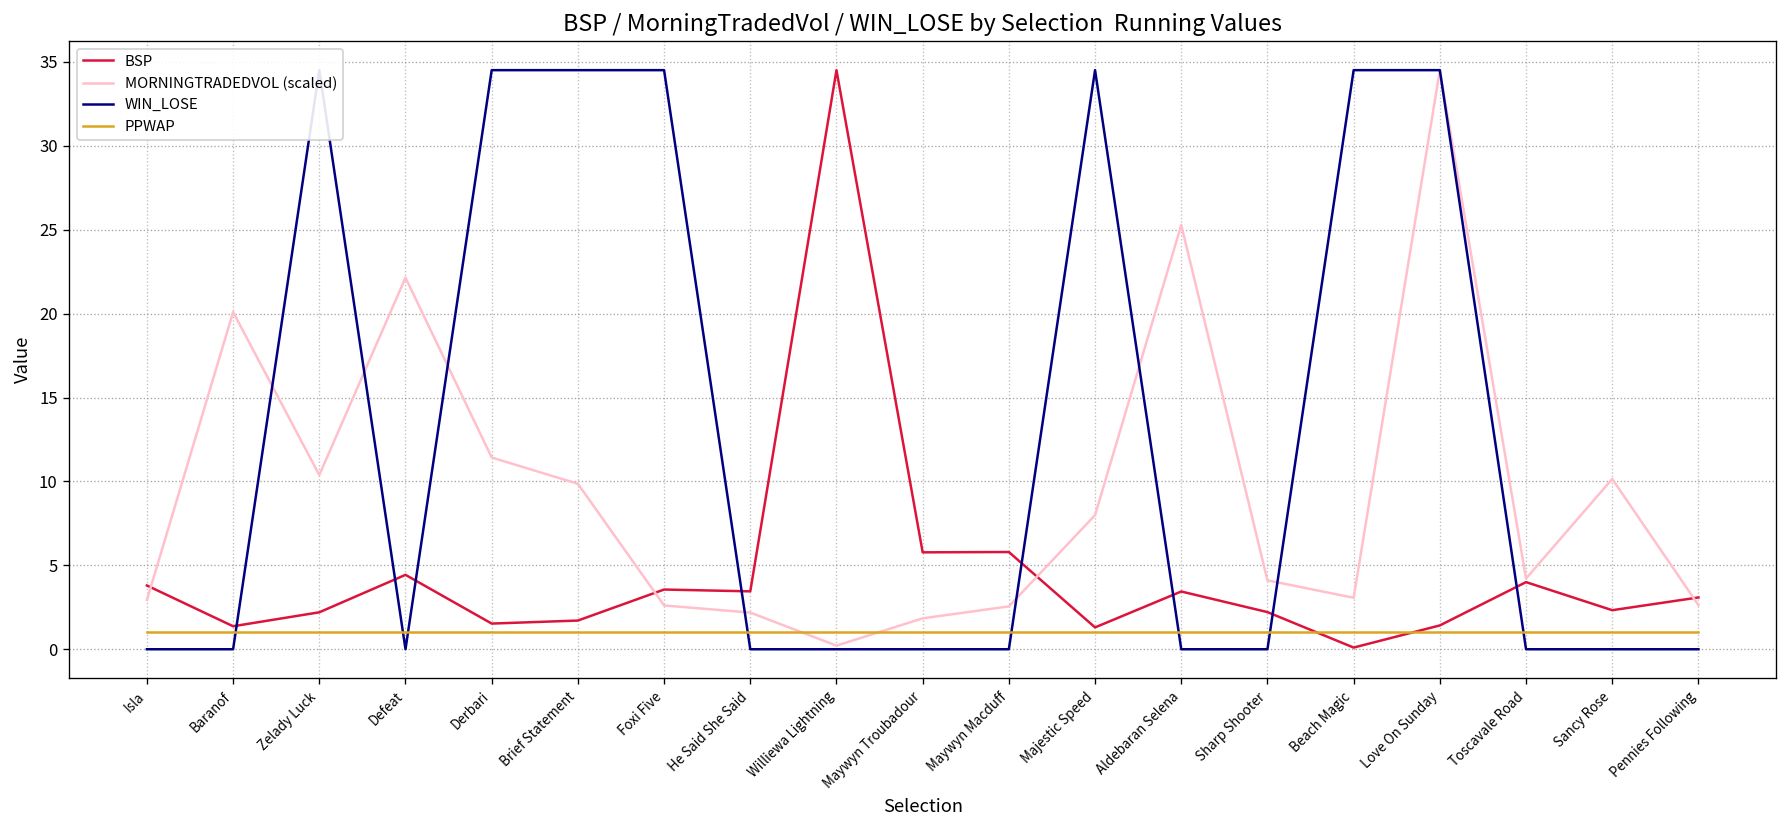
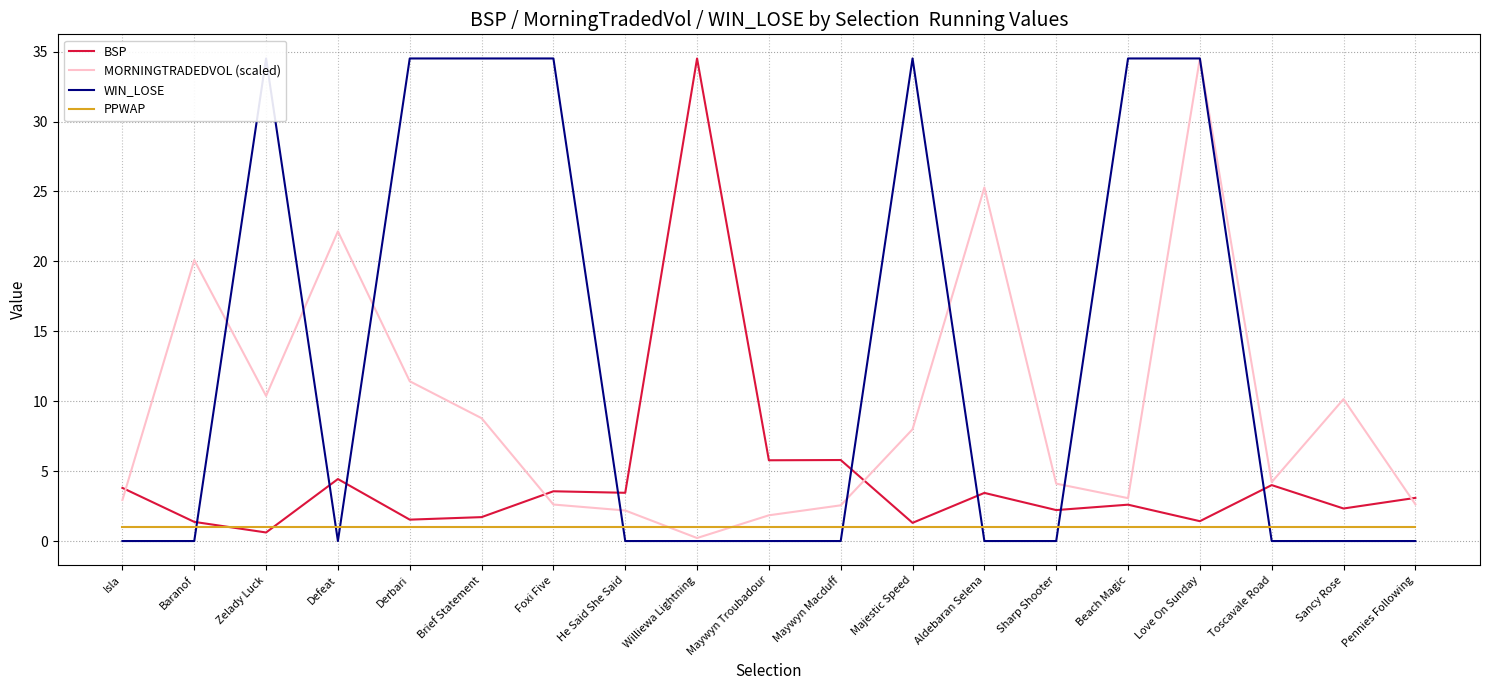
  {
    "BSP": {
      "Isla": 3.8,
      "Baranof": 1.4,
-     "Zelady Luck": 2.2,
+     "Zelady Luck": 0.6,
      "Defeat": 4.4,
      "Derbari": 1.5,
      "Brief Statement": 1.7,
      "Foxi Five": 3.6,
      "He Said She Said": 3.4,
      "Williewa Lightning": 34.5,
      "Maywyn Troubadour": 5.8,
      "Maywyn Macduff": 5.8,
      "Majestic Speed": 1.3,
      "Aldebaran Selena": 3.4,
      "Sharp Shooter": 2.2,
-     "Beach Magic": 0.1,
+     "Beach Magic": 2.6,
      "Love On Sunday": 1.4,
      "Toscavale Road": 4.0,
      "Sancy Rose": 2.3,
      "Pennies Following": 3.1
    },
    "MORNINGTRADEDVOL (scaled)": {
      "Isla": 2.9,
      "Baranof": 20.1,
      "Zelady Luck": 10.4,
      "Defeat": 22.1,
      "Derbari": 11.4,
-     "Brief Statement": 9.9,
+     "Brief Statement": 8.8,
      "Foxi Five": 2.6,
      "He Said She Said": 2.2,
      "Williewa Lightning": 0.2,
      "Maywyn Troubadour": 1.8,
      "Maywyn Macduff": 2.6,
      "Majestic Speed": 8.0,
      "Aldebaran Selena": 25.3,
      "Sharp Shooter": 4.1,
      "Beach Magic": 3.1,
      "Toscavale Road": 4.2,
      "Sancy Rose": 10.1,
      "Pennies Following": 2.6
    },
    "WIN_LOSE": {
      "Isla": 0.0,
      "Baranof": 0.0,
      "Defeat": 0.0,
      "Derbari": 34.5,
      "Brief Statement": 34.5,
      "Foxi Five": 34.5,
      "He Said She Said": 0.0,
      "Williewa Lightning": 0.0,
      "Maywyn Troubadour": 0.0,
      "Maywyn Macduff": 0.0,
      "Majestic Speed": 34.5,
      "Aldebaran Selena": 0.0,
      "Sharp Shooter": 0.0,
      "Beach Magic": 34.5,
      "Toscavale Road": 0.0,
      "Sancy Rose": 0.0,
      "Pennies Following": 0.0
    },
    "PPWAP": {
      "Isla": 1.0,
      "Baranof": 1.0,
      "Zelady Luck": 1.0,
      "Defeat": 1.0,
      "Derbari": 1.0,
      "Brief Statement": 1.0,
      "Foxi Five": 1.0,
      "He Said She Said": 1.0,
      "Williewa Lightning": 1.0,
      "Maywyn Troubadour": 1.0,
      "Maywyn Macduff": 1.0,
      "Majestic Speed": 1.0,
      "Aldebaran Selena": 1.0,
      "Sharp Shooter": 1.0,
      "Beach Magic": 1.0,
      "Love On Sunday": 1.0,
      "Toscavale Road": 1.0,
      "Sancy Rose": 1.0,
      "Pennies Following": 1.0
    }
  }
